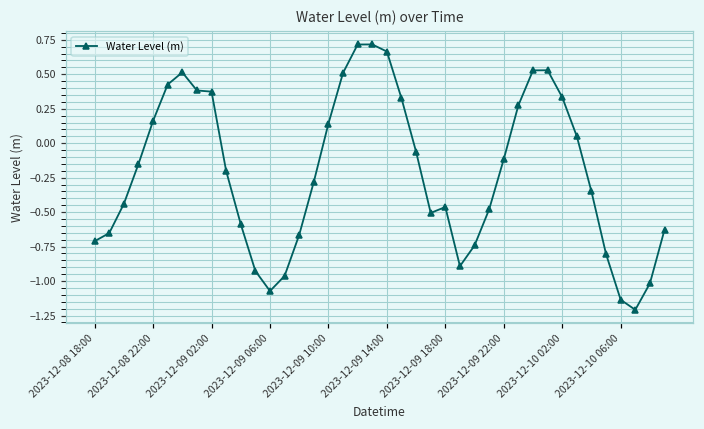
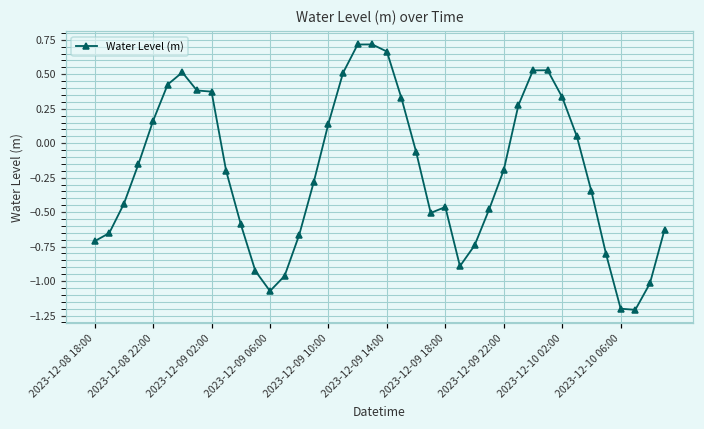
  {
    "2023-12-08 18:00": -0.71,
    "2023-12-08 22:00": 0.16,
    "2023-12-09 02:00": 0.37,
    "2023-12-09 06:00": -1.07,
    "2023-12-09 10:00": 0.14,
    "2023-12-09 14:00": 0.66,
    "2023-12-09 18:00": -0.46,
-   "2023-12-09 22:00": -0.12,
+   "2023-12-09 22:00": -0.19,
    "2023-12-10 02:00": 0.33,
-   "2023-12-10 06:00": -1.14
+   "2023-12-10 06:00": -1.20
  }
